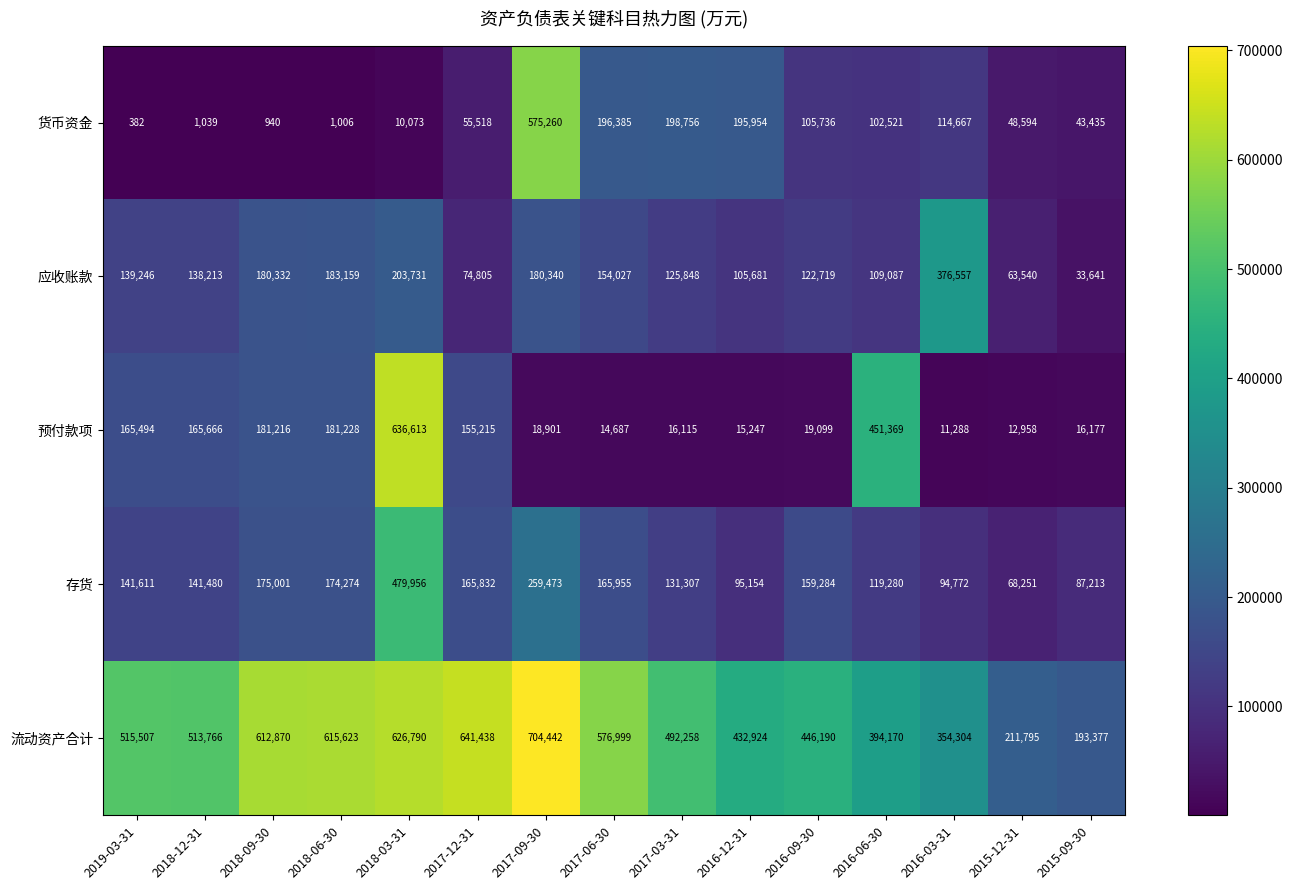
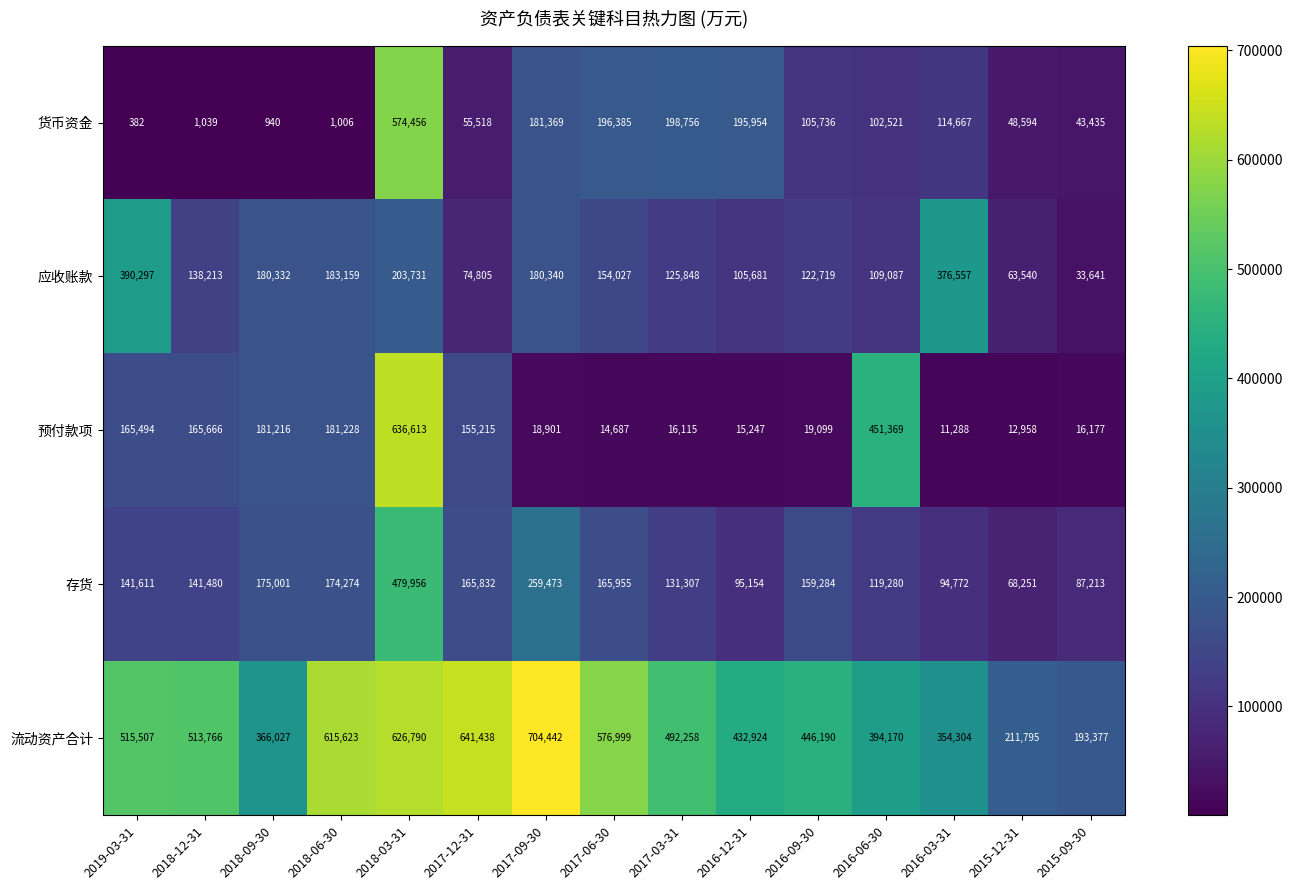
  {
    "货币资金": {
      "2019-03-31": "382",
      "2018-12-31": "1,039",
      "2018-09-30": "940",
      "2018-06-30": "1,006",
-     "2018-03-31": "10,073",
+     "2018-03-31": "574,456",
      "2017-12-31": "55,518",
-     "2017-09-30": "575,260",
+     "2017-09-30": "181,369",
      "2017-06-30": "196,385",
      "2017-03-31": "198,756",
      "2016-12-31": "195,954",
      "2016-09-30": "105,736",
      "2016-06-30": "102,521",
      "2016-03-31": "114,667",
      "2015-12-31": "48,594",
      "2015-09-30": "43,435"
    },
    "应收账款": {
-     "2019-03-31": "139,246",
+     "2019-03-31": "390,297",
      "2018-12-31": "138,213",
      "2018-09-30": "180,332",
      "2018-06-30": "183,159",
      "2018-03-31": "203,731",
      "2017-12-31": "74,805",
      "2017-09-30": "180,340",
      "2017-06-30": "154,027",
      "2017-03-31": "125,848",
      "2016-12-31": "105,681",
      "2016-09-30": "122,719",
      "2016-06-30": "109,087",
      "2016-03-31": "376,557",
      "2015-12-31": "63,540",
      "2015-09-30": "33,641"
    },
    "预付款项": {
      "2019-03-31": "165,494",
      "2018-12-31": "165,666",
      "2018-09-30": "181,216",
      "2018-06-30": "181,228",
      "2018-03-31": "636,613",
      "2017-12-31": "155,215",
      "2017-09-30": "18,901",
      "2017-06-30": "14,687",
      "2017-03-31": "16,115",
      "2016-12-31": "15,247",
      "2016-09-30": "19,099",
      "2016-06-30": "451,369",
      "2016-03-31": "11,288",
      "2015-12-31": "12,958",
      "2015-09-30": "16,177"
    },
    "存货": {
      "2019-03-31": "141,611",
      "2018-12-31": "141,480",
      "2018-09-30": "175,001",
      "2018-06-30": "174,274",
      "2018-03-31": "479,956",
      "2017-12-31": "165,832",
      "2017-09-30": "259,473",
      "2017-06-30": "165,955",
      "2017-03-31": "131,307",
      "2016-12-31": "95,154",
      "2016-09-30": "159,284",
      "2016-06-30": "119,280",
      "2016-03-31": "94,772",
      "2015-12-31": "68,251",
      "2015-09-30": "87,213"
    },
    "流动资产合计": {
      "2019-03-31": "515,507",
      "2018-12-31": "513,766",
-     "2018-09-30": "612,870",
+     "2018-09-30": "366,027",
      "2018-06-30": "615,623",
      "2018-03-31": "626,790",
      "2017-12-31": "641,438",
      "2017-09-30": "704,442",
      "2017-06-30": "576,999",
      "2017-03-31": "492,258",
      "2016-12-31": "432,924",
      "2016-09-30": "446,190",
      "2016-06-30": "394,170",
      "2016-03-31": "354,304",
      "2015-12-31": "211,795",
      "2015-09-30": "193,377"
    }
  }
